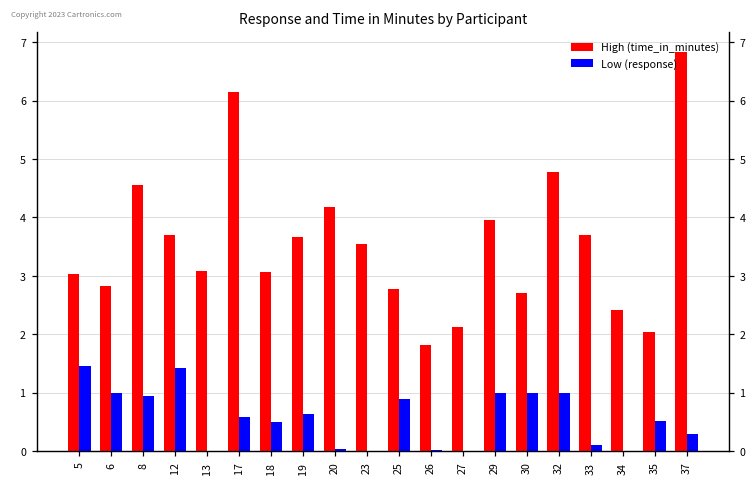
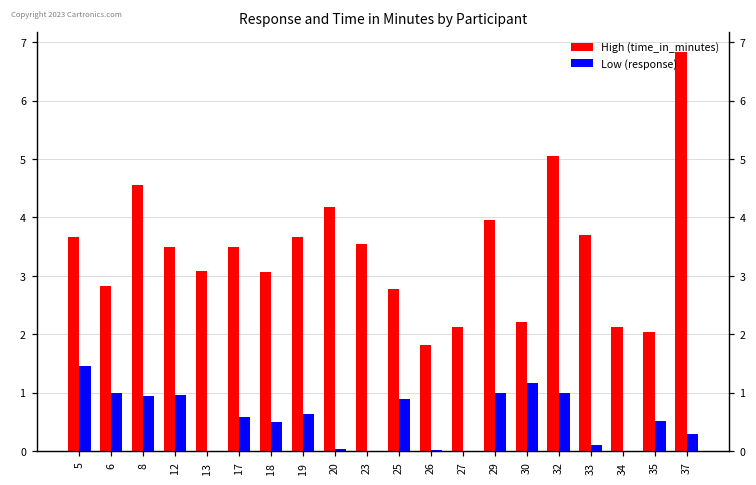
  {
    "High (time_in_minutes)": {
-     "5": 3.0,
+     "5": 3.7,
      "6": 2.8,
      "8": 4.6,
-     "12": 3.7,
+     "12": 3.5,
      "13": 3.1,
-     "17": 6.2,
+     "17": 3.5,
      "18": 3.1,
      "19": 3.7,
      "20": 4.2,
      "23": 3.6,
      "25": 2.8,
      "26": 1.8,
      "27": 2.1,
      "29": 4.0,
-     "30": 2.7,
-     "32": 4.8,
+     "30": 2.2,
+     "32": 5.1,
      "33": 3.7,
-     "34": 2.4,
+     "34": 2.1,
      "35": 2.0,
      "37": 6.8
    },
    "Low (response)": {
      "5": 1.5,
      "6": 1.0,
      "8": 0.9,
-     "12": 1.4,
+     "12": 1.0,
      "13": 0.0,
      "17": 0.6,
      "18": 0.5,
      "19": 0.6,
      "23": 0.0,
      "25": 0.9,
      "27": 0.0,
      "29": 1.0,
-     "30": 1.0,
+     "30": 1.2,
      "32": 1.0,
      "33": 0.1,
      "34": 0.0,
      "35": 0.5,
      "37": 0.3
    }
  }
